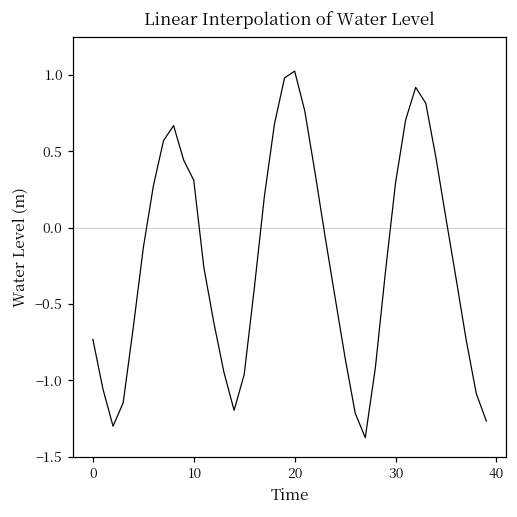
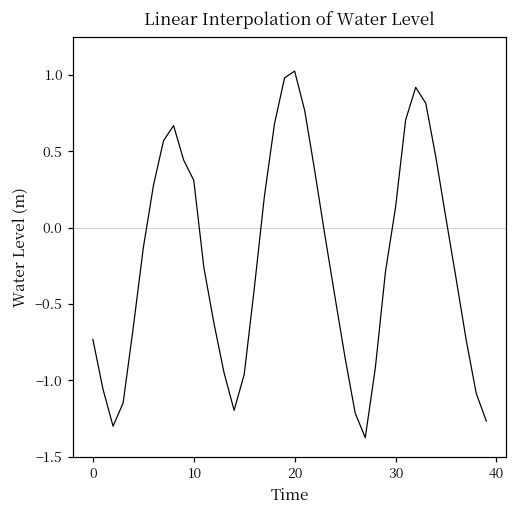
  {
    "0": -0.73,
    "10": 0.31,
    "20": 1.03,
-   "30": 0.29
+   "30": 0.13
  }
